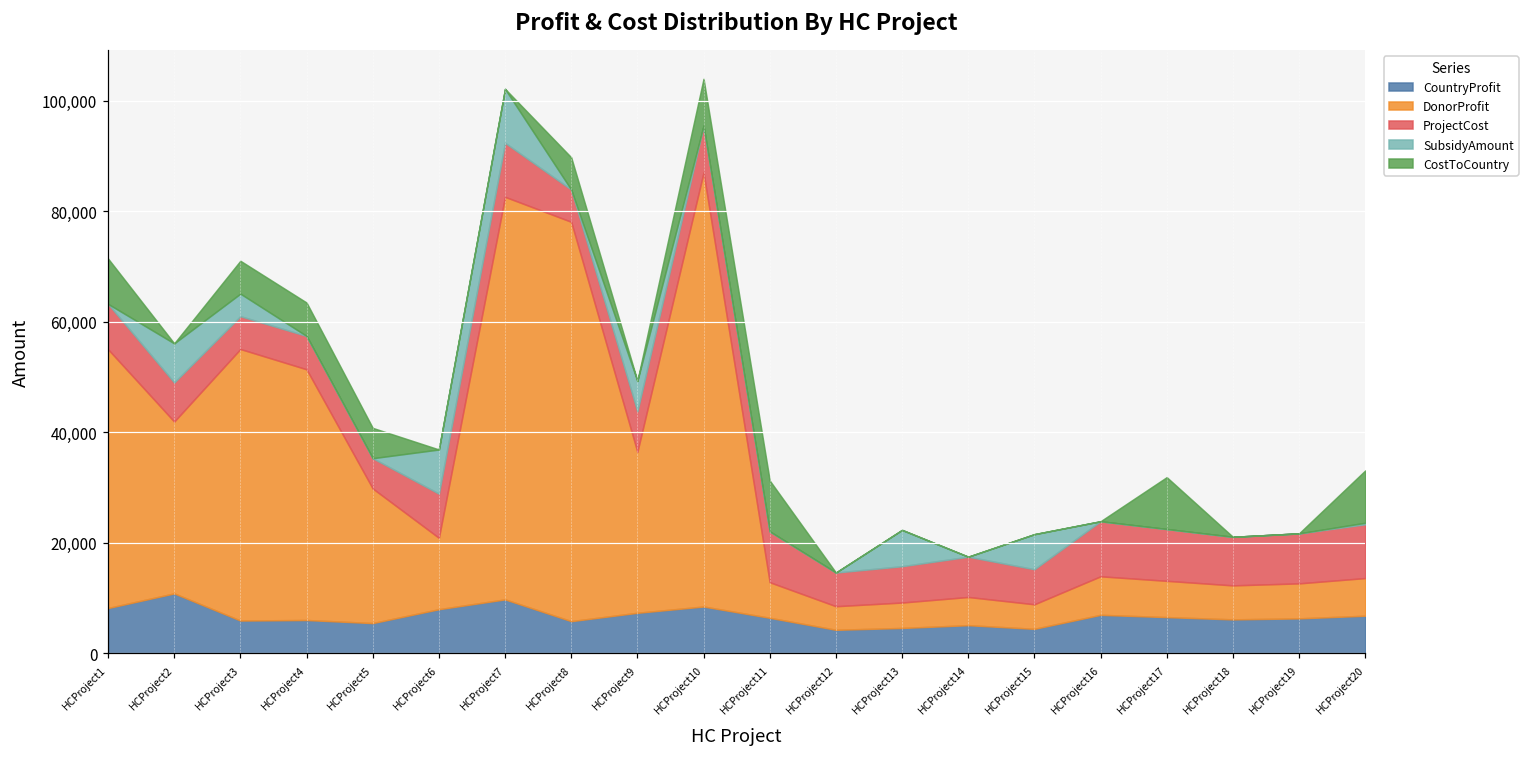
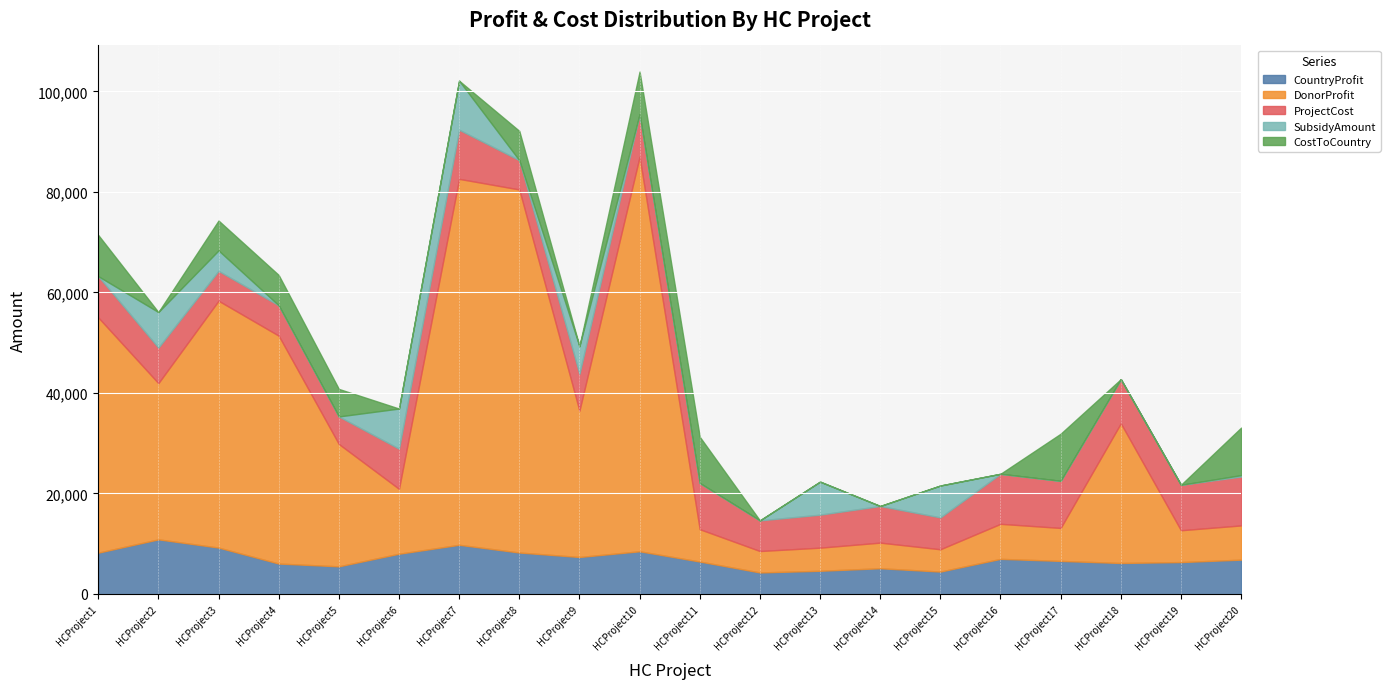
  {
    "CountryProfit": {
      "HCProject1": "8,000",
      "HCProject2": "11,000",
-     "HCProject3": "6,000",
+     "HCProject3": "9,000",
      "HCProject4": "6,000",
      "HCProject5": "5,000",
      "HCProject6": "8,000",
      "HCProject7": "10,000",
-     "HCProject8": "6,000",
+     "HCProject8": "8,000",
      "HCProject9": "7,000",
      "HCProject10": "8,000",
      "HCProject11": "6,000",
      "HCProject12": "4,000",
      "HCProject13": "5,000",
      "HCProject14": "5,000",
      "HCProject15": "4,000",
      "HCProject16": "7,000",
      "HCProject17": "7,000",
      "HCProject18": "6,000",
      "HCProject19": "6,000",
      "HCProject20": "7,000"
    },
    "DonorProfit": {
      "HCProject1": "47,000",
      "HCProject2": "31,000",
      "HCProject3": "49,000",
      "HCProject4": "45,000",
      "HCProject5": "24,000",
      "HCProject6": "13,000",
      "HCProject7": "73,000",
      "HCProject8": "72,000",
      "HCProject9": "29,000",
      "HCProject10": "79,000",
      "HCProject11": "6,000",
      "HCProject12": "4,000",
      "HCProject13": "5,000",
      "HCProject14": "5,000",
      "HCProject15": "4,000",
      "HCProject16": "7,000",
      "HCProject17": "7,000",
-     "HCProject18": "6,000",
+     "HCProject18": "28,000",
      "HCProject19": "6,000",
      "HCProject20": "7,000"
    },
    "ProjectCost": {
      "HCProject2": "7,000",
      "HCProject3": "6,000",
      "HCProject6": "8,000",
      "HCProject7": "10,000",
      "HCProject9": "7,000",
      "HCProject13": "7,000",
      "HCProject15": "6,000"
    },
    "SubsidyAmount": {
      "HCProject3": "4,000"
    },
    "CostToCountry": {
      "HCProject1": "8,000",
      "HCProject3": "6,000",
      "HCProject4": "6,000",
      "HCProject5": "5,000",
      "HCProject8": "6,000",
      "HCProject10": "8,000",
      "HCProject11": "9,000",
      "HCProject17": "9,000",
      "HCProject20": "9,000"
    }
  }
